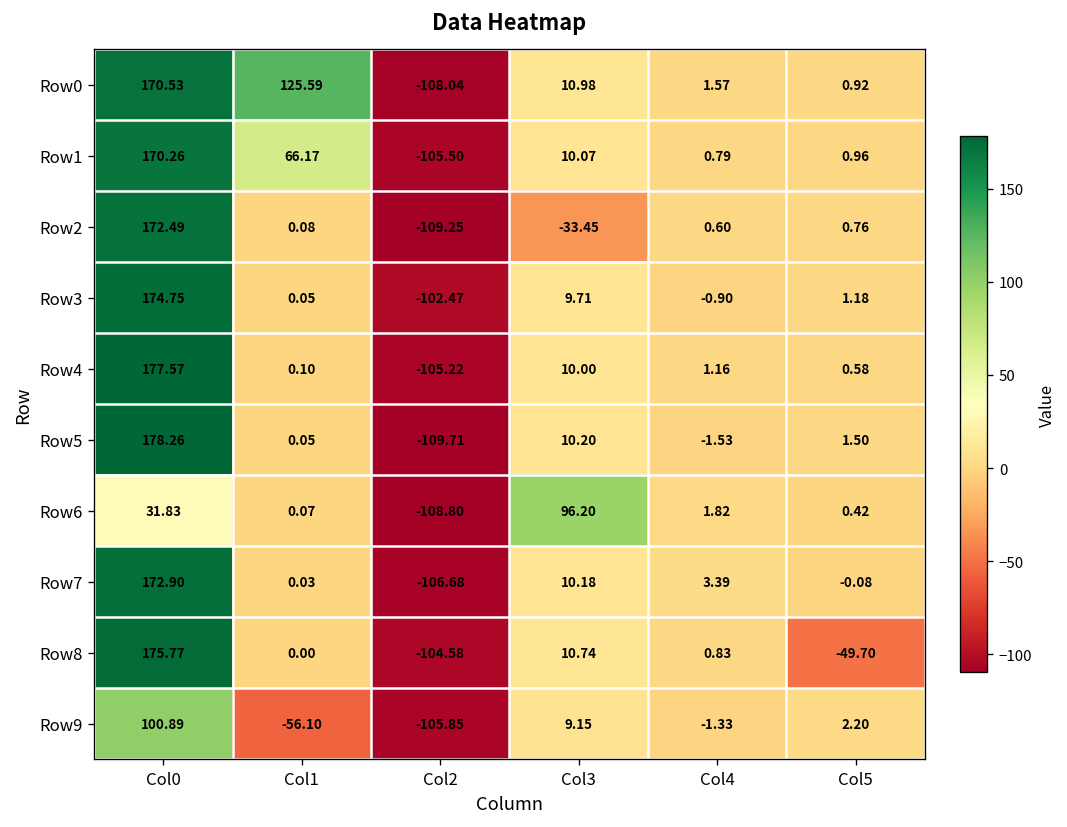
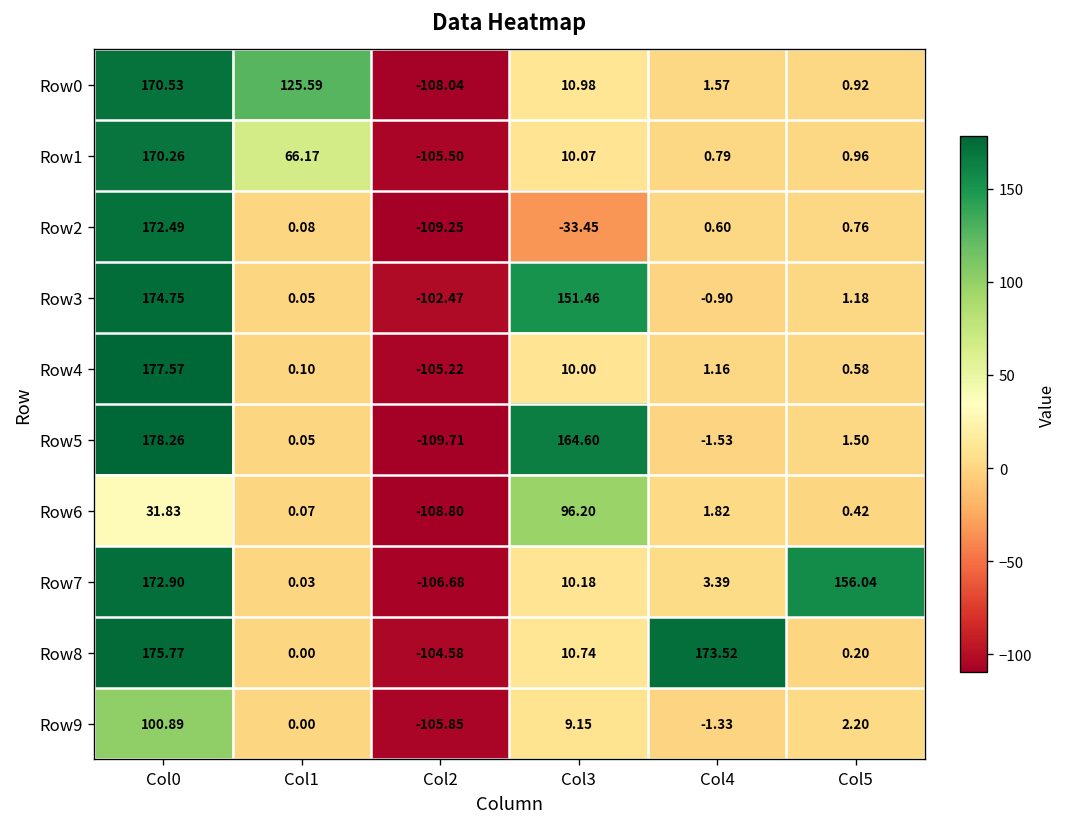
  {
    "Row0": {
      "Col0": 170.53,
      "Col1": 125.59,
      "Col2": -108.04,
      "Col3": 10.98,
      "Col4": 1.57,
      "Col5": 0.92
    },
    "Row1": {
      "Col0": 170.26,
      "Col1": 66.17,
      "Col2": -105.50,
      "Col3": 10.07,
      "Col4": 0.79,
      "Col5": 0.96
    },
    "Row2": {
      "Col0": 172.49,
      "Col1": 0.08,
      "Col2": -109.25,
      "Col3": -33.45,
      "Col4": 0.60,
      "Col5": 0.76
    },
    "Row3": {
      "Col0": 174.75,
      "Col1": 0.05,
      "Col2": -102.47,
-     "Col3": 9.71,
+     "Col3": 151.46,
      "Col4": -0.90,
      "Col5": 1.18
    },
    "Row4": {
      "Col0": 177.57,
      "Col1": 0.10,
      "Col2": -105.22,
      "Col3": 10.00,
      "Col4": 1.16,
      "Col5": 0.58
    },
    "Row5": {
      "Col0": 178.26,
      "Col1": 0.05,
      "Col2": -109.71,
-     "Col3": 10.20,
+     "Col3": 164.60,
      "Col4": -1.53,
      "Col5": 1.50
    },
    "Row6": {
      "Col0": 31.83,
      "Col1": 0.07,
      "Col2": -108.80,
      "Col3": 96.20,
      "Col4": 1.82,
      "Col5": 0.42
    },
    "Row7": {
      "Col0": 172.90,
      "Col1": 0.03,
      "Col2": -106.68,
      "Col3": 10.18,
      "Col4": 3.39,
-     "Col5": -0.08
+     "Col5": 156.04
    },
    "Row8": {
      "Col0": 175.77,
      "Col1": 0.00,
      "Col2": -104.58,
      "Col3": 10.74,
-     "Col4": 0.83,
-     "Col5": -49.70
+     "Col4": 173.52,
+     "Col5": 0.20
    },
    "Row9": {
      "Col0": 100.89,
-     "Col1": -56.10,
+     "Col1": 0.00,
      "Col2": -105.85,
      "Col3": 9.15,
      "Col4": -1.33,
      "Col5": 2.20
    }
  }
